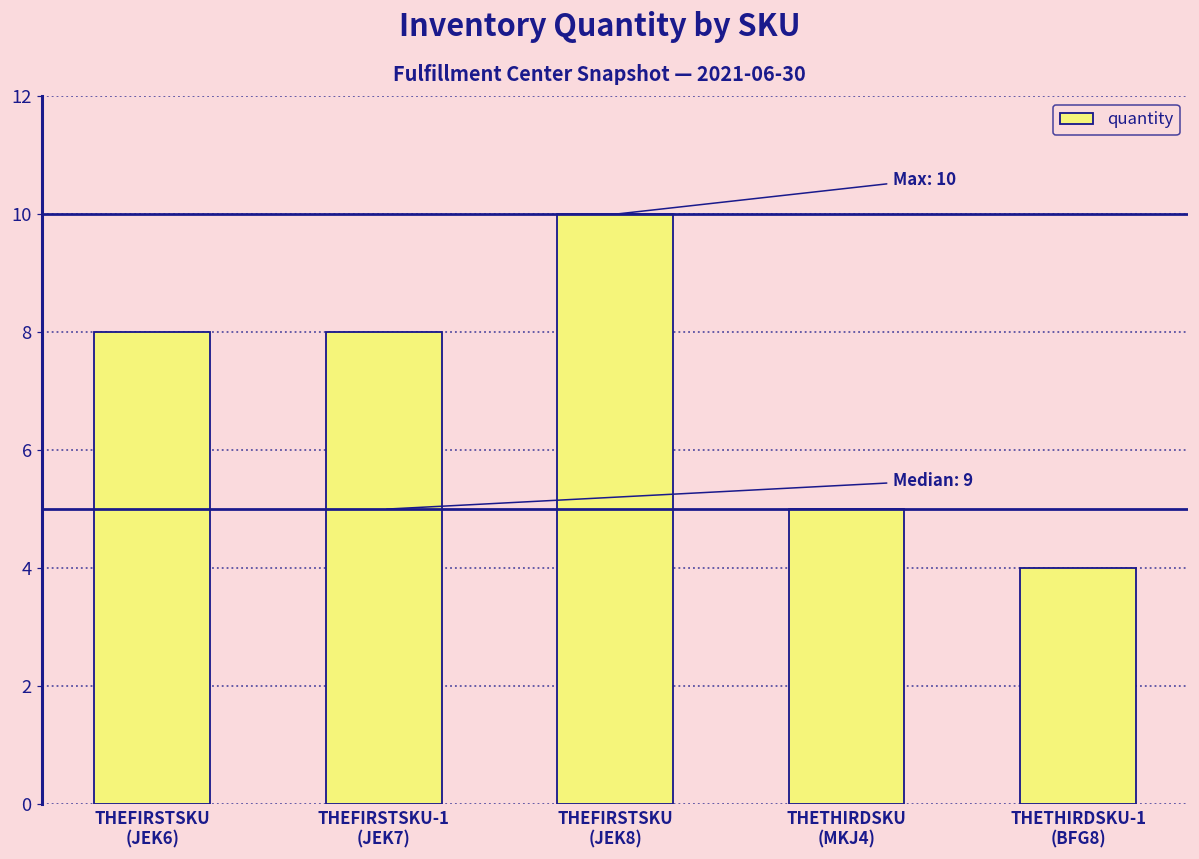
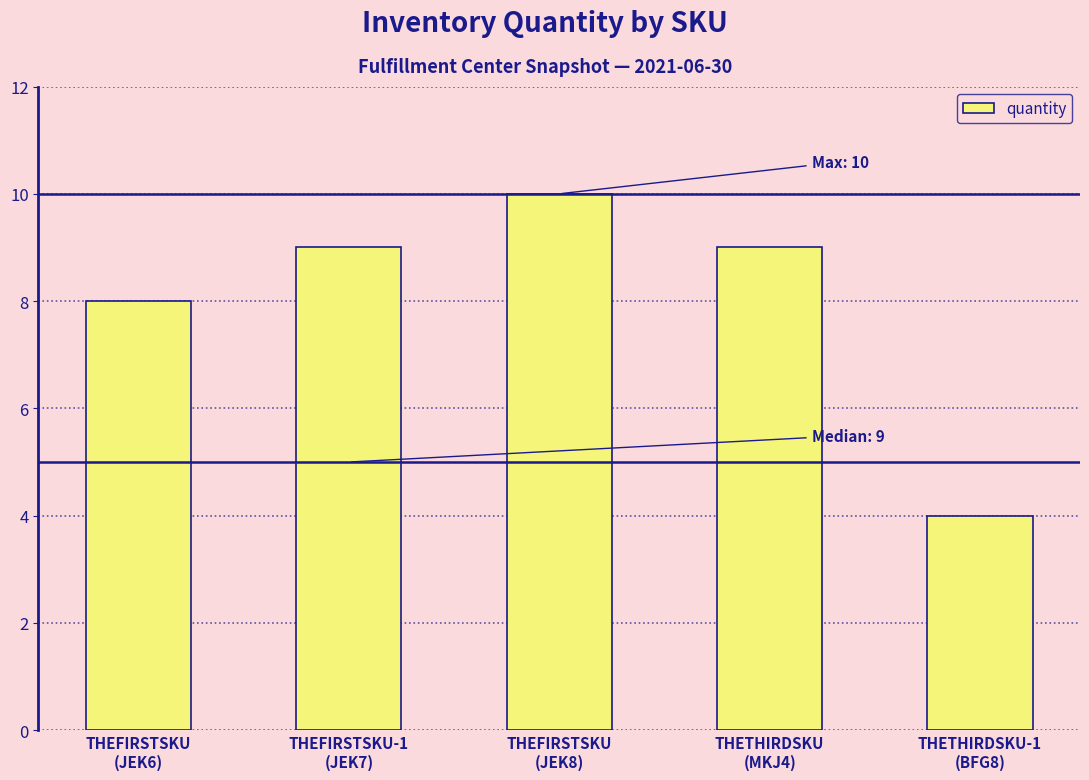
  {
    "THEFIRSTSKU (JEK6)": 8,
-   "THEFIRSTSKU-1 (JEK7)": 8,
-   "THETHIRDSKU (MKJ4)": 5,
+   "THEFIRSTSKU-1 (JEK7)": 9,
+   "THETHIRDSKU (MKJ4)": 9,
    "THETHIRDSKU-1 (BFG8)": 4
  }
